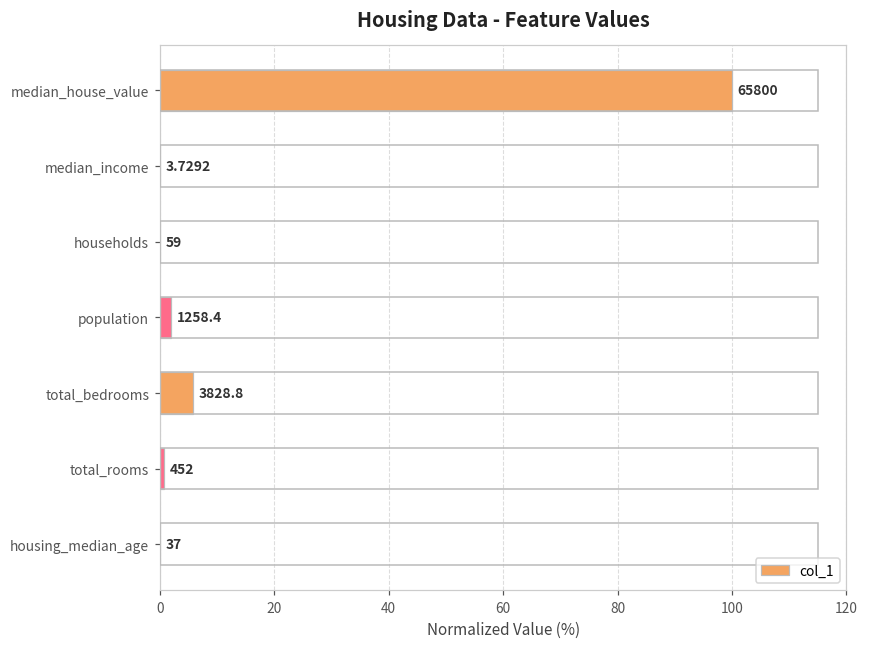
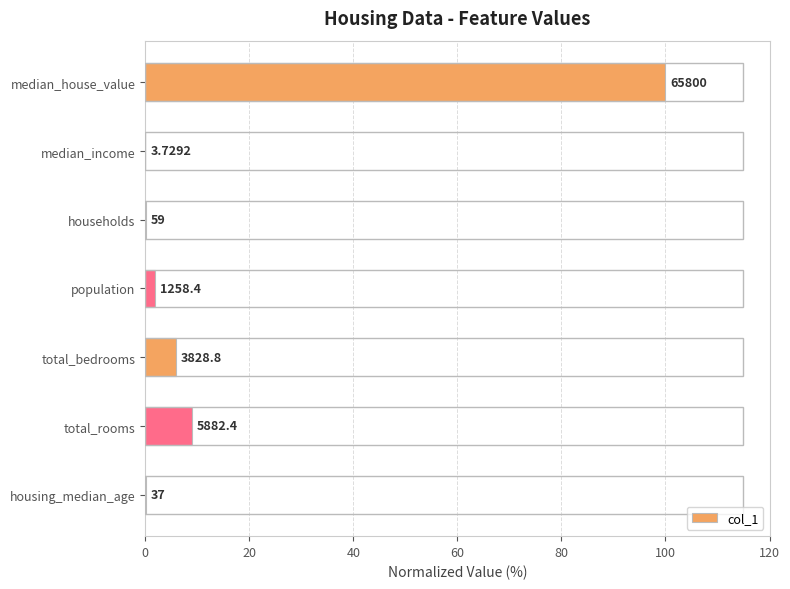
  {
-   "total_rooms": 452
+   "total_rooms": 5882.4
  }
